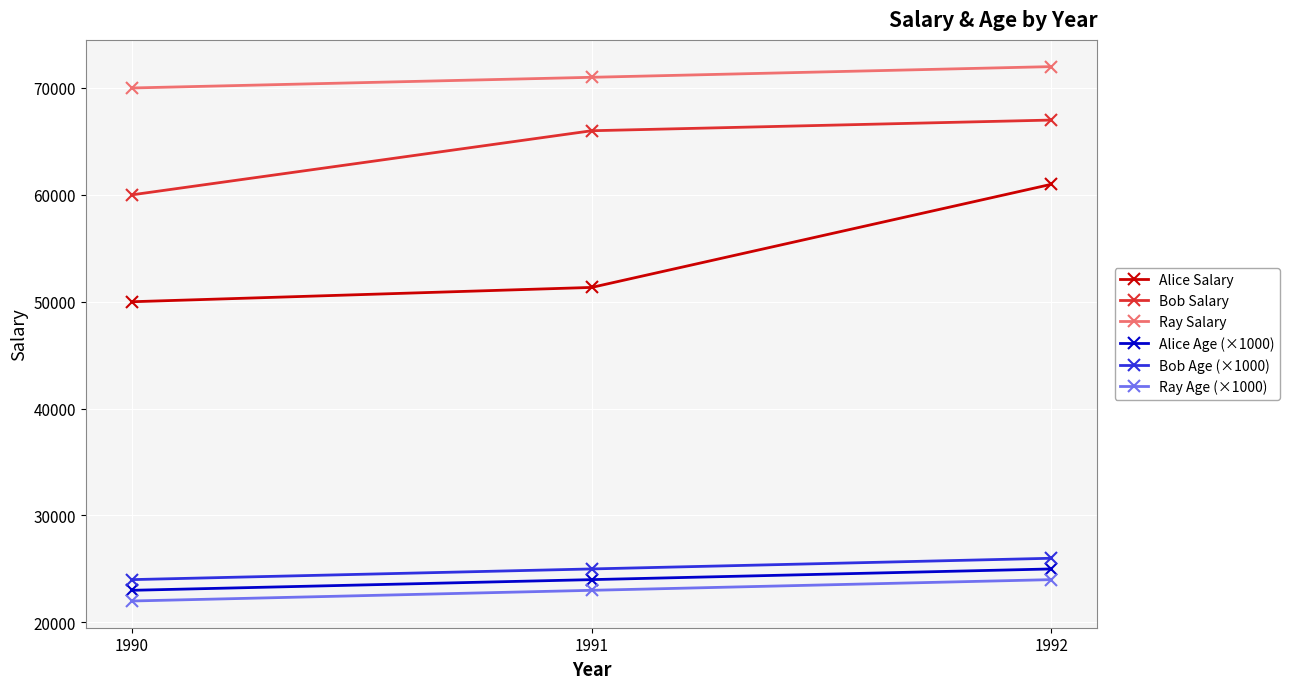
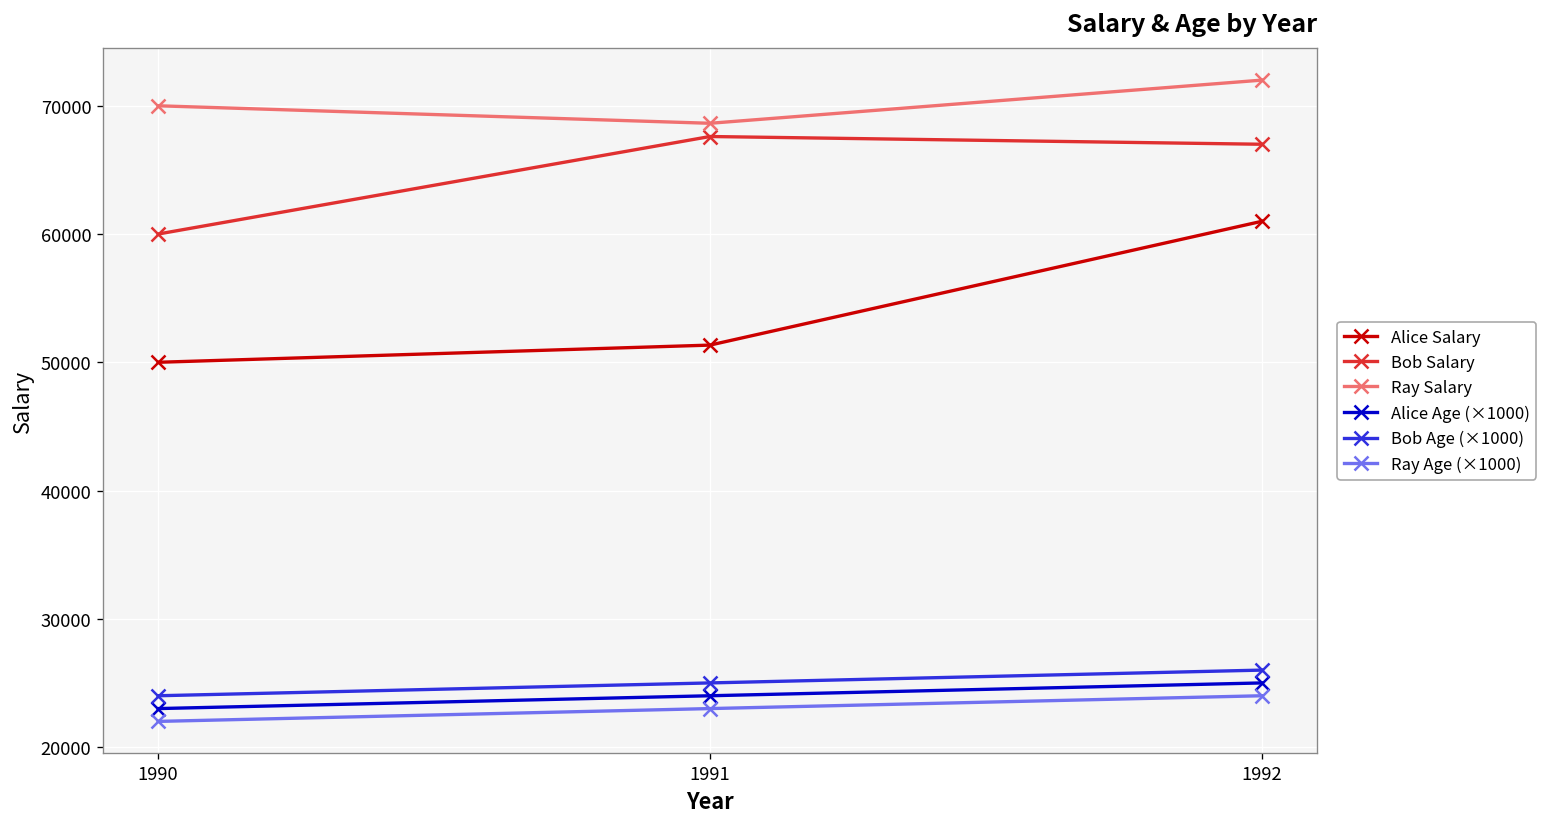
  {
    "Alice Salary": {
      "1990": 50000,
      "1991": 51300,
      "1992": 61000
    },
    "Bob Salary": {
      "1990": 60000,
-     "1991": 66000,
+     "1991": 67600,
      "1992": 67000
    },
    "Ray Salary": {
      "1990": 70000,
-     "1991": 71000,
+     "1991": 68600,
      "1992": 72000
    },
    "Alice Age (×1000)": {
      "1990": 23000,
      "1991": 24000,
      "1992": 25000
    },
    "Bob Age (×1000)": {
      "1990": 24000,
      "1991": 25000,
      "1992": 26000
    },
    "Ray Age (×1000)": {
      "1990": 22000,
      "1991": 23000,
      "1992": 24000
    }
  }
